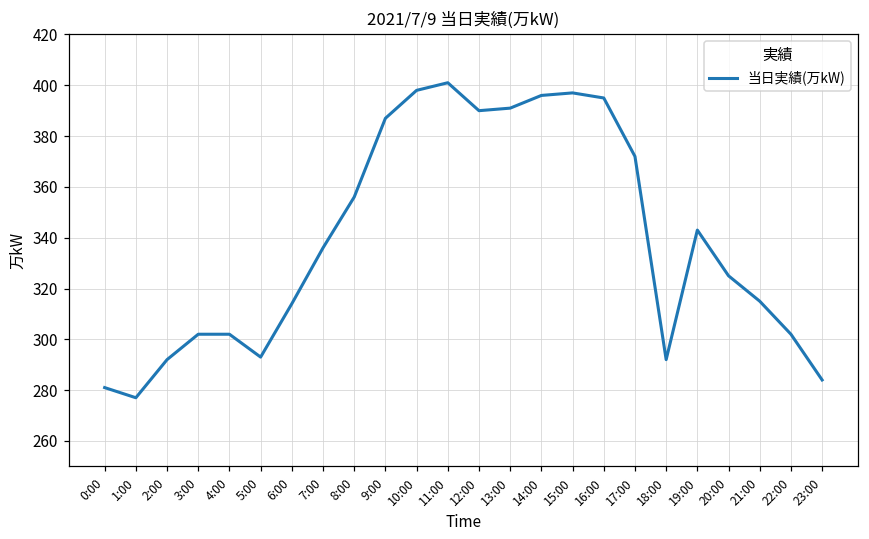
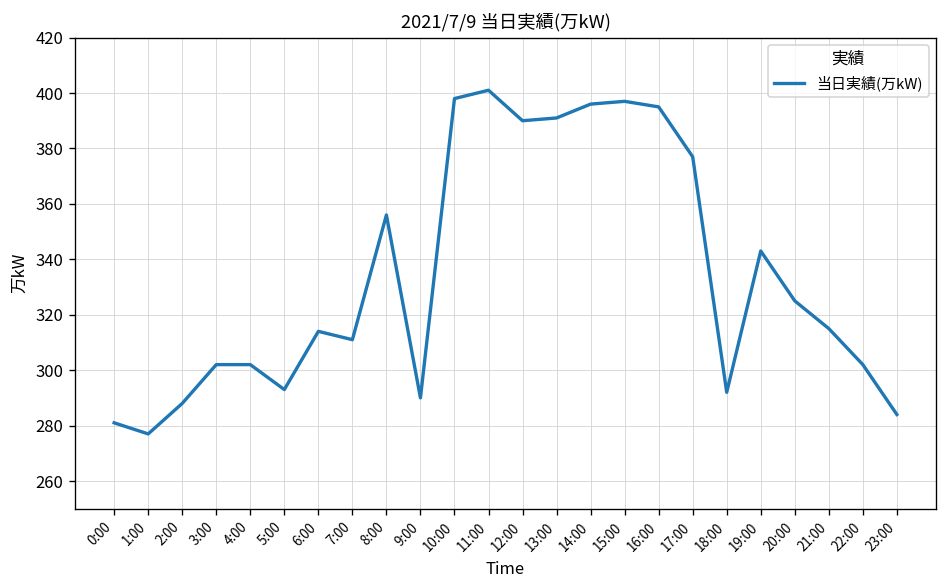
  {
    "0:00": 281,
    "1:00": 277,
-   "2:00": 292,
+   "2:00": 288,
    "3:00": 302,
    "4:00": 302,
    "5:00": 293,
    "6:00": 314,
-   "7:00": 336,
+   "7:00": 311,
    "8:00": 356,
-   "9:00": 387,
+   "9:00": 290,
    "10:00": 398,
    "11:00": 401,
    "12:00": 390,
    "13:00": 391,
    "14:00": 396,
    "15:00": 397,
    "16:00": 395,
-   "17:00": 372,
+   "17:00": 377,
    "18:00": 292,
    "19:00": 343,
    "20:00": 325,
    "21:00": 315,
    "22:00": 302,
    "23:00": 284
  }
